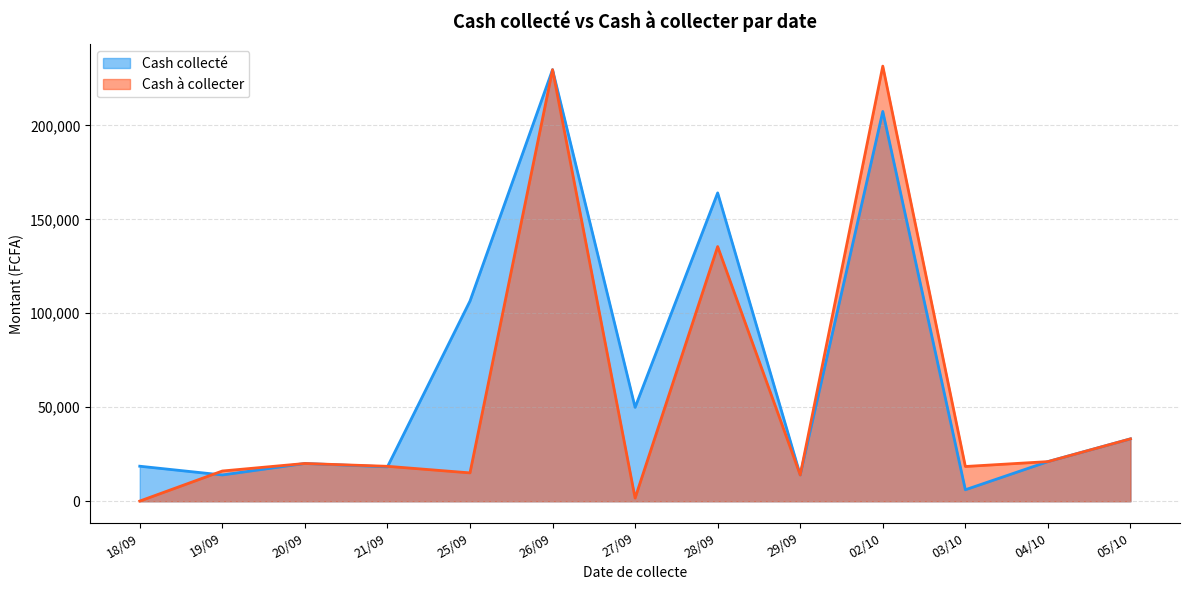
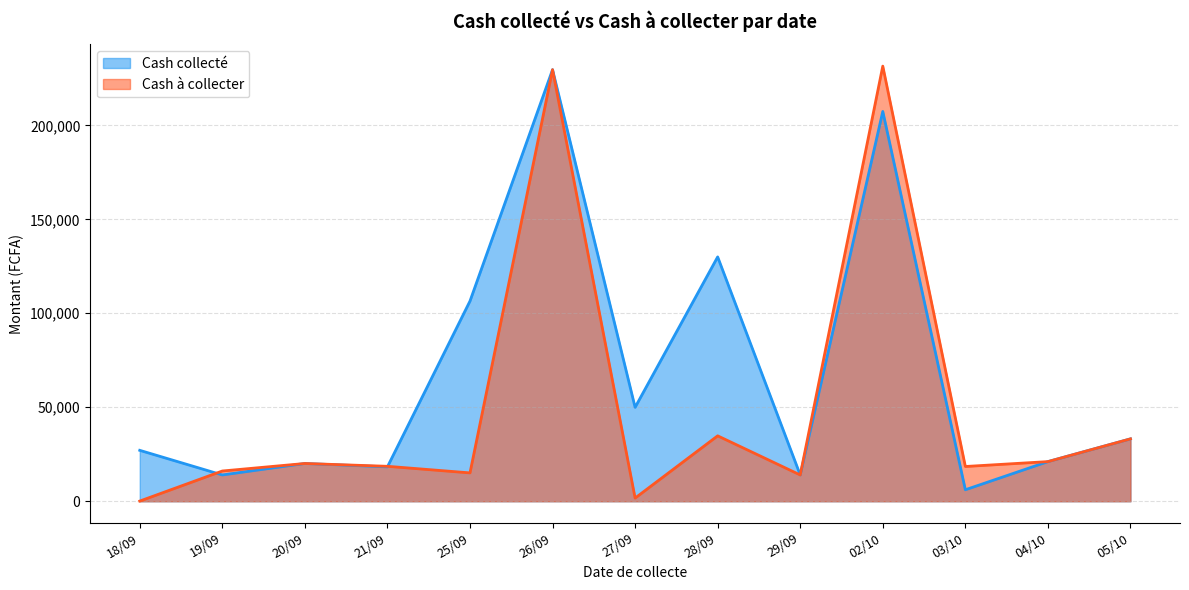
  {
    "Cash collecté": {
-     "18/09": "19,000",
+     "18/09": "27,000",
      "19/09": "14,000",
      "25/09": "107,000",
      "27/09": "50,000",
-     "28/09": "164,000",
+     "28/09": "130,000",
      "02/10": "207,000",
      "03/10": "6,000"
    },
    "Cash à collecter": {
      "18/09": "0",
      "19/09": "16,000",
      "25/09": "15,000",
      "27/09": "2,000",
-     "28/09": "136,000",
+     "28/09": "35,000",
      "02/10": "232,000",
      "03/10": "19,000"
    }
  }
